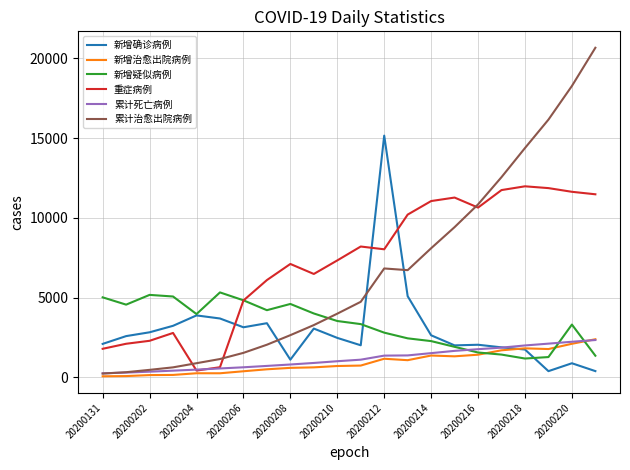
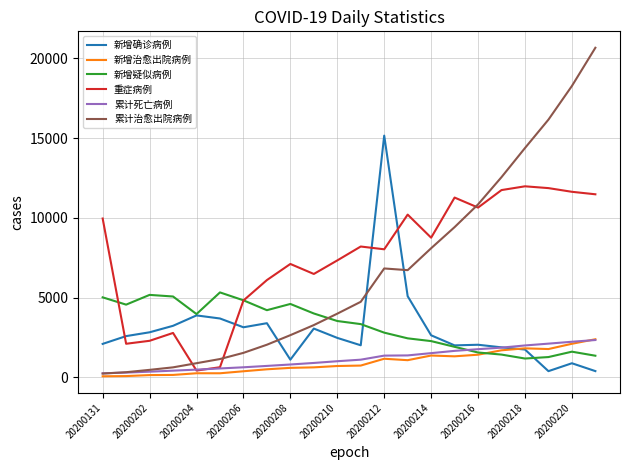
  {
    "新增确诊病例": {
      "20200131": 2100,
      "20200202": 2800,
      "20200206": 3100,
      "20200208": 1100,
      "20200210": 2500,
      "20200212": 15200,
      "20200214": 2600,
      "20200216": 2000,
      "20200220": 900
    },
    "新增治愈出院病例": {
      "20200131": 100,
      "20200202": 100,
      "20200204": 300,
      "20200206": 400,
      "20200208": 600,
      "20200210": 700,
      "20200212": 1200
    },
    "新增疑似病例": {
      "20200131": 5000,
      "20200202": 5200,
      "20200208": 4600,
      "20200210": 3500,
      "20200212": 2800,
      "20200214": 2300,
      "20200218": 1200,
-     "20200220": 3300
+     "20200220": 1600
    },
    "重症病例": {
-     "20200131": 1800,
+     "20200131": 10000,
      "20200202": 2300,
      "20200208": 7100,
      "20200210": 7300,
      "20200212": 8000,
-     "20200214": 11100,
+     "20200214": 8800,
      "20200216": 10600,
      "20200218": 12000,
      "20200220": 11600
    },
    "累计死亡病例": {
      "20200206": 600,
      "20200208": 800,
      "20200210": 1000,
      "20200212": 1400,
      "20200216": 1800,
      "20200218": 2000
    },
    "累计治愈出院病例": {
      "20200204": 900,
      "20200206": 1500,
      "20200208": 2600,
      "20200210": 4000,
      "20200212": 6800,
      "20200214": 8100,
      "20200216": 10800,
      "20200218": 14400,
      "20200220": 18300
    }
  }
